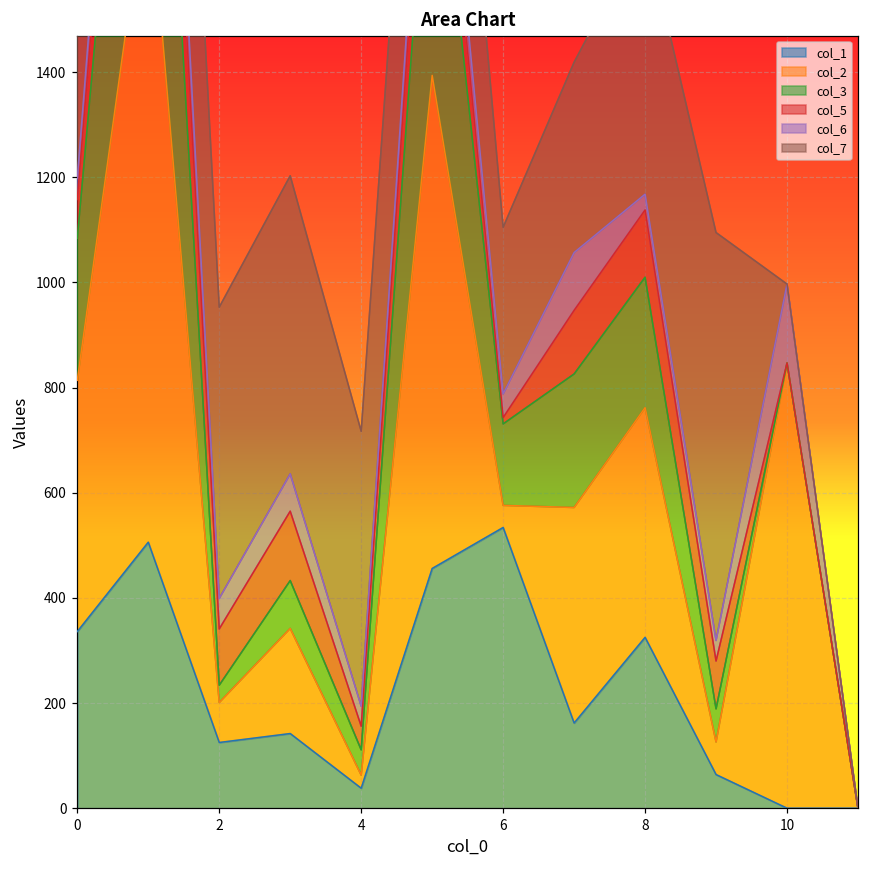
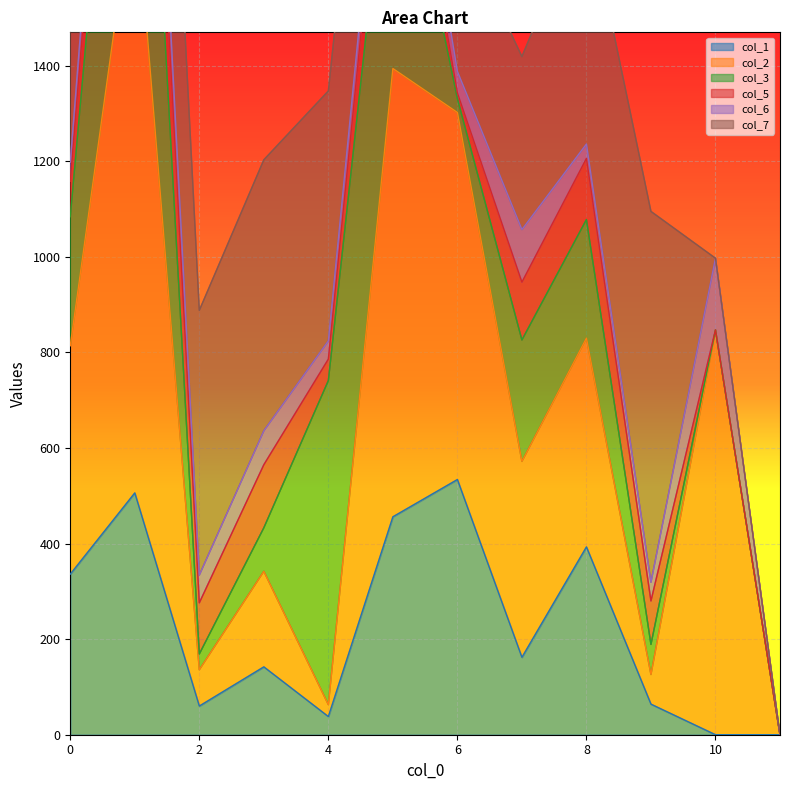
  {
    "col_1": {
      "0": 340,
-     "2": 130,
+     "2": 60,
      "4": 40,
      "6": 530,
-     "8": 330,
+     "8": 390,
      "10": 0
    },
    "col_2": {
      "0": 480,
      "2": 80,
      "4": 30,
-     "6": 40,
+     "6": 770,
      "8": 440
    },
    "col_3": {
      "0": 270,
      "2": 30,
-     "4": 50,
-     "6": 160,
+     "4": 680,
+     "6": 30,
      "8": 250
    },
    "col_5": {
      "0": 70,
      "2": 110,
      "4": 50,
      "6": 10,
      "8": 130
    },
    "col_6": {
      "0": 40,
      "2": 60,
      "4": 40,
      "6": 50,
      "8": 30
    },
    "col_7": {
      "2": 550,
      "4": 520
    }
  }
